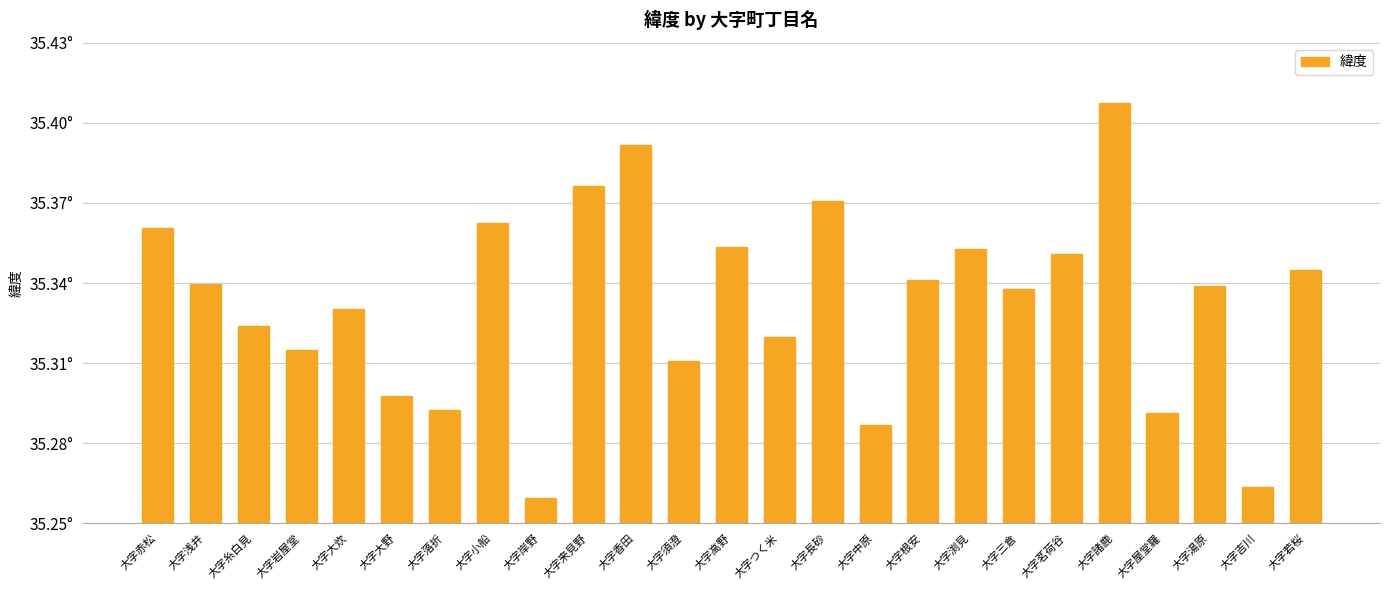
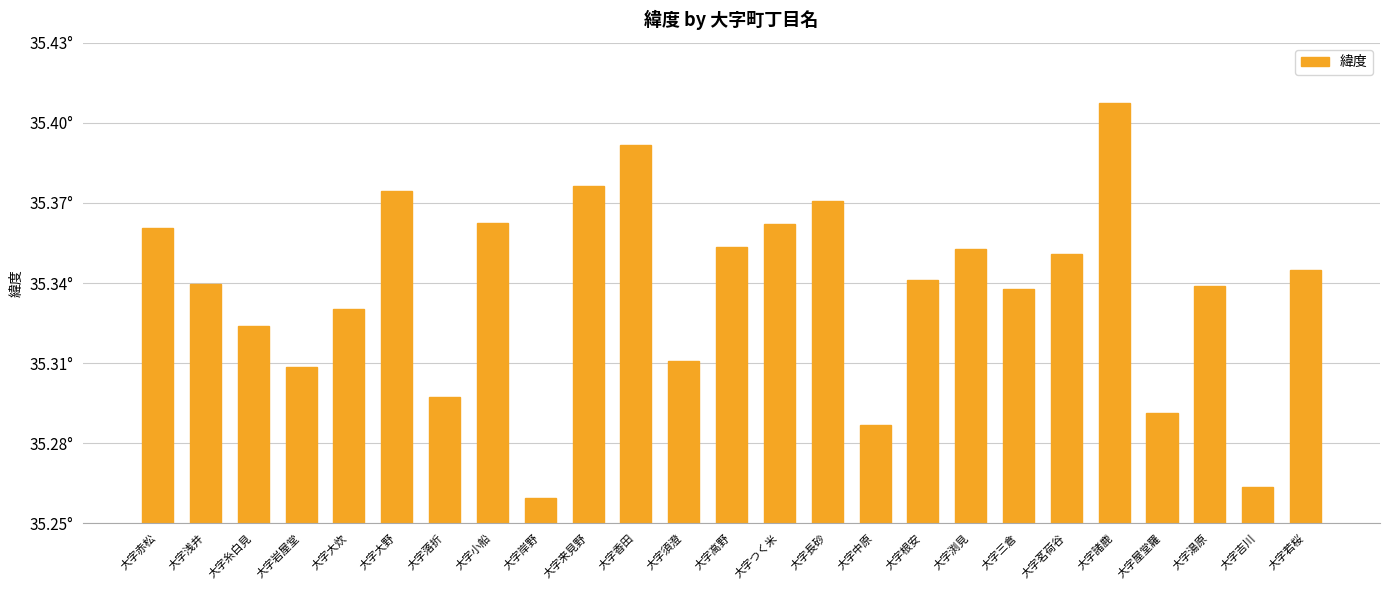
  {
    "大字赤松": "35.361°",
    "大字浅井": "35.340°",
    "大字糸白見": "35.324°",
-   "大字岩屋堂": "35.315°",
+   "大字岩屋堂": "35.309°",
    "大字大炊": "35.330°",
-   "大字大野": "35.298°",
-   "大字落折": "35.292°",
+   "大字大野": "35.374°",
+   "大字落折": "35.297°",
    "大字小船": "35.363°",
    "大字岸野": "35.260°",
    "大字来見野": "35.376°",
    "大字香田": "35.392°",
    "大字須澄": "35.311°",
    "大字高野": "35.354°",
-   "大字つく米": "35.320°",
+   "大字つく米": "35.362°",
    "大字長砂": "35.371°",
    "大字中原": "35.287°",
    "大字根安": "35.341°",
    "大字渕見": "35.353°",
    "大字三倉": "35.338°",
    "大字茗荷谷": "35.351°",
    "大字諸鹿": "35.407°",
    "大字屋堂羅": "35.291°",
    "大字湯原": "35.339°",
    "大字吉川": "35.264°",
    "大字若桜": "35.345°"
  }
